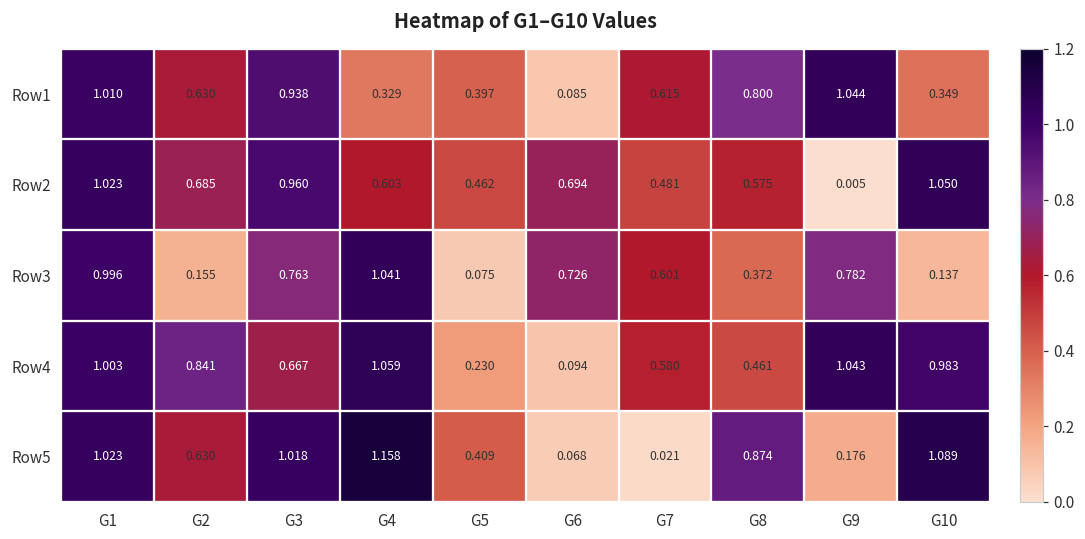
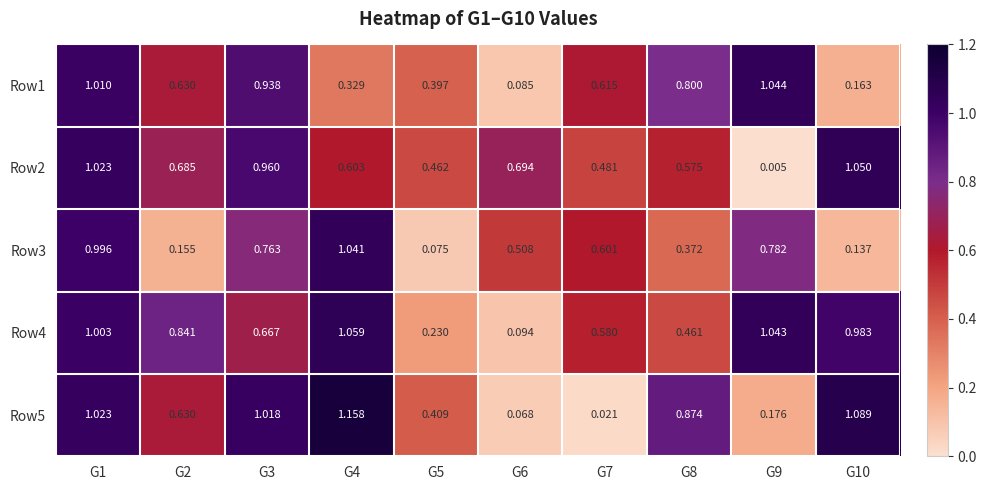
  {
    "Row1": {
      "G1": 1.010,
      "G2": 0.630,
      "G3": 0.938,
      "G4": 0.329,
      "G5": 0.397,
      "G6": 0.085,
      "G7": 0.615,
      "G8": 0.800,
      "G9": 1.044,
-     "G10": 0.349
+     "G10": 0.163
    },
    "Row2": {
      "G1": 1.023,
      "G2": 0.685,
      "G3": 0.960,
      "G4": 0.603,
      "G5": 0.462,
      "G6": 0.694,
      "G7": 0.481,
      "G8": 0.575,
      "G9": 0.005,
      "G10": 1.050
    },
    "Row3": {
      "G1": 0.996,
      "G2": 0.155,
      "G3": 0.763,
      "G4": 1.041,
      "G5": 0.075,
-     "G6": 0.726,
+     "G6": 0.508,
      "G7": 0.601,
      "G8": 0.372,
      "G9": 0.782,
      "G10": 0.137
    },
    "Row4": {
      "G1": 1.003,
      "G2": 0.841,
      "G3": 0.667,
      "G4": 1.059,
      "G5": 0.230,
      "G6": 0.094,
      "G7": 0.580,
      "G8": 0.461,
      "G9": 1.043,
      "G10": 0.983
    },
    "Row5": {
      "G1": 1.023,
      "G2": 0.630,
      "G3": 1.018,
      "G4": 1.158,
      "G5": 0.409,
      "G6": 0.068,
      "G7": 0.021,
      "G8": 0.874,
      "G9": 0.176,
      "G10": 1.089
    }
  }
